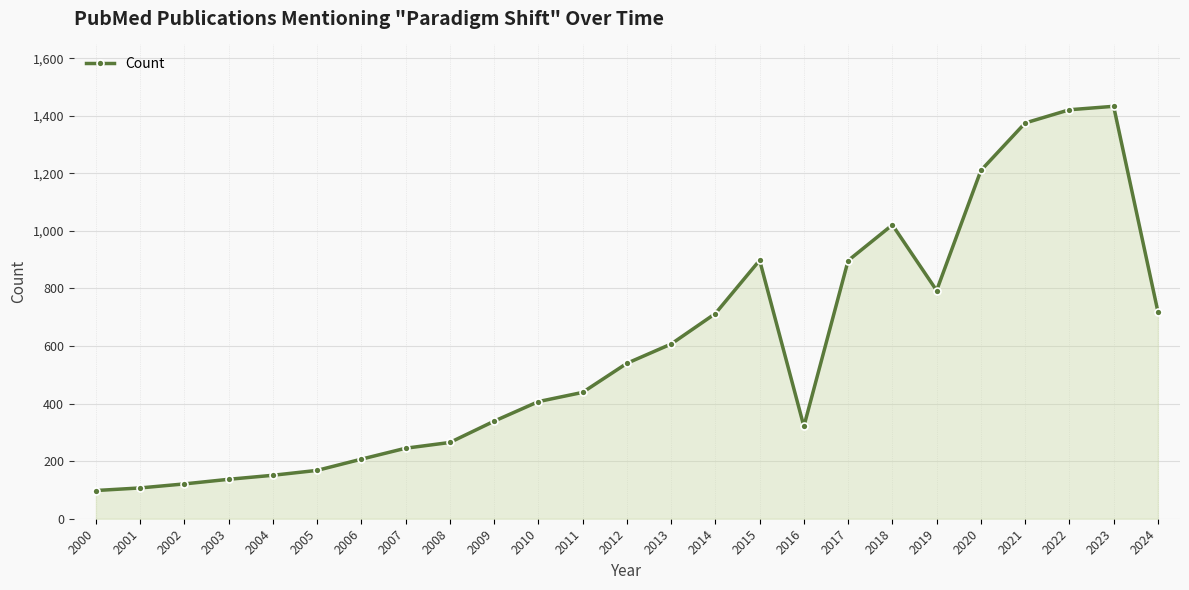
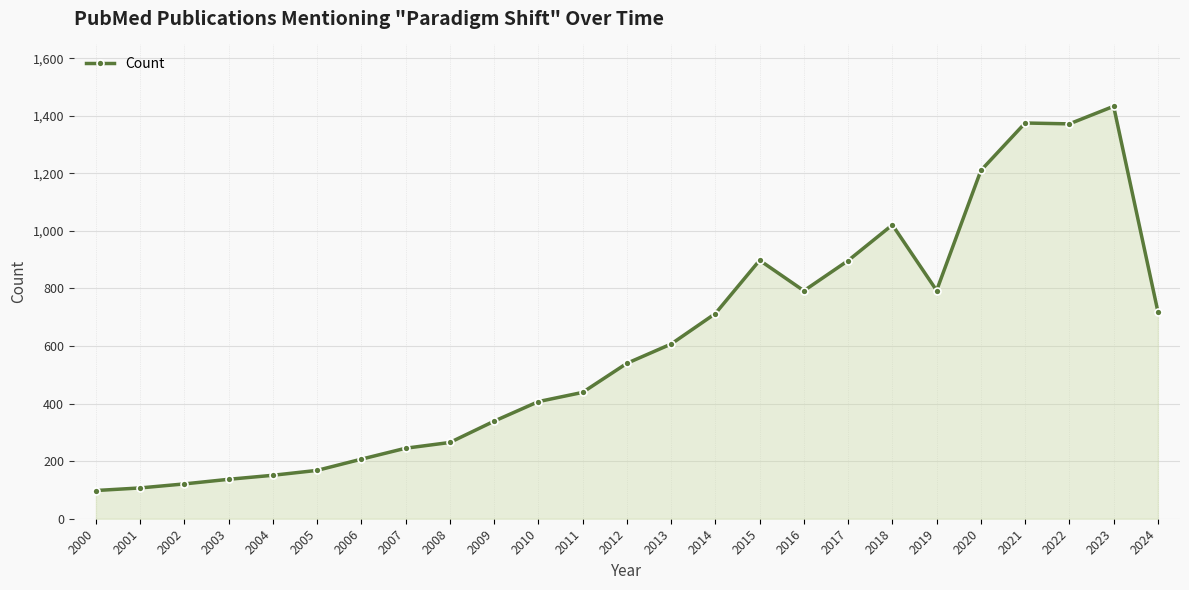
  {
    "2000": "100",
    "2001": "110",
    "2002": "120",
    "2003": "140",
    "2004": "150",
    "2005": "170",
    "2006": "210",
    "2007": "250",
    "2008": "270",
    "2009": "340",
    "2010": "410",
    "2011": "440",
    "2012": "540",
    "2013": "610",
    "2014": "710",
    "2015": "900",
-   "2016": "320",
+   "2016": "790",
    "2017": "900",
    "2018": "1,020",
    "2019": "790",
    "2020": "1,210",
    "2021": "1,380",
-   "2022": "1,420",
+   "2022": "1,370",
    "2023": "1,430",
    "2024": "720"
  }
